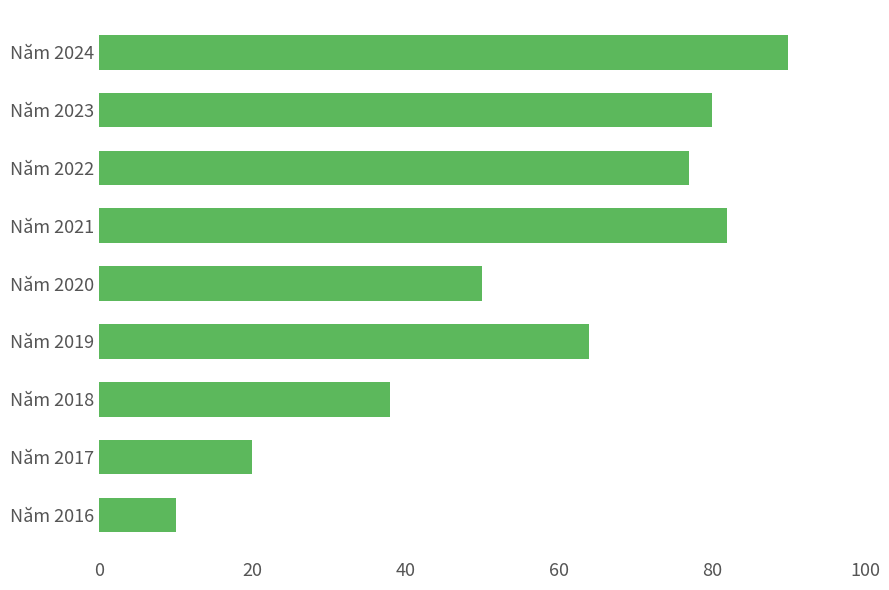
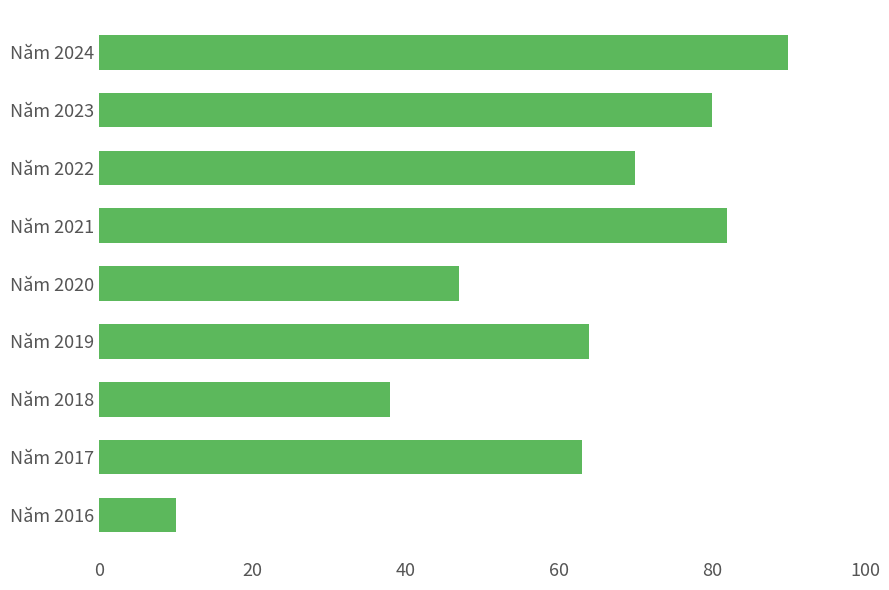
  {
    "Năm 2024": 90,
    "Năm 2023": 80,
-   "Năm 2022": 77,
+   "Năm 2022": 70,
    "Năm 2021": 82,
-   "Năm 2020": 50,
+   "Năm 2020": 47,
    "Năm 2019": 64,
    "Năm 2018": 38,
-   "Năm 2017": 20,
+   "Năm 2017": 63,
    "Năm 2016": 10
  }
